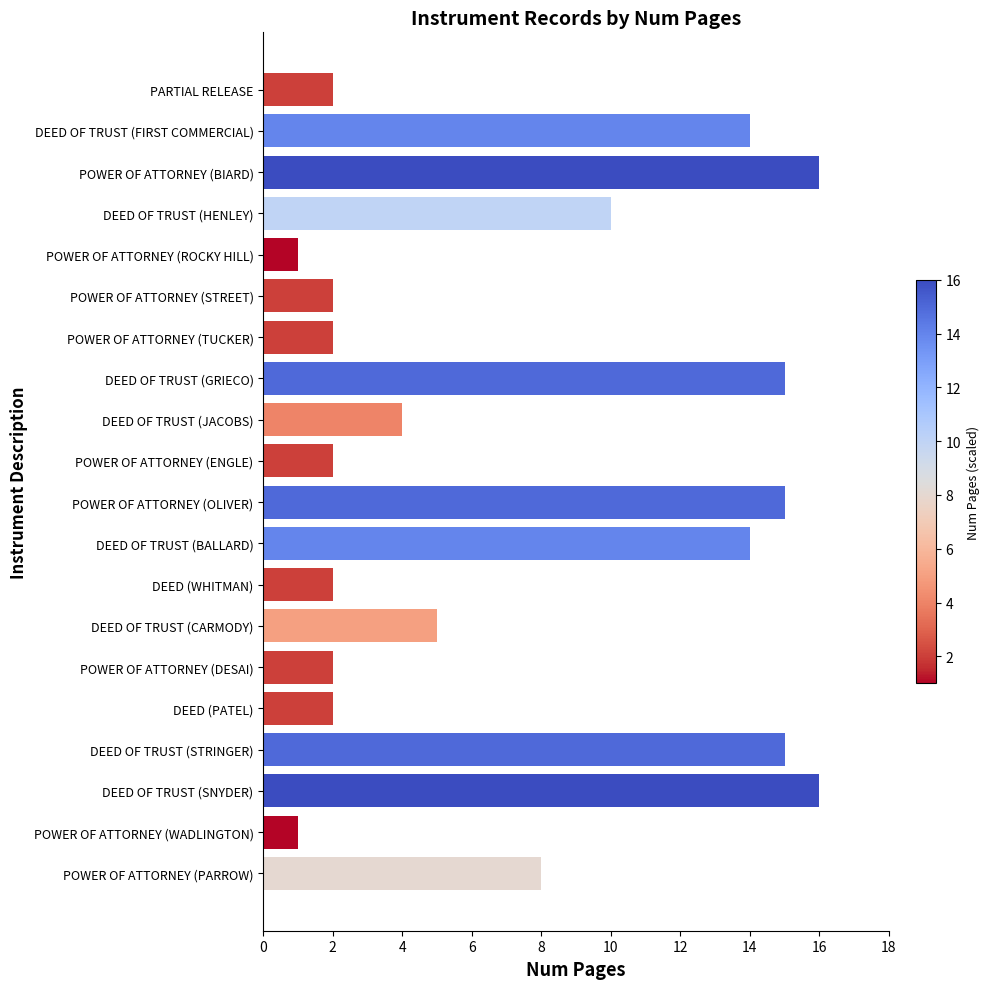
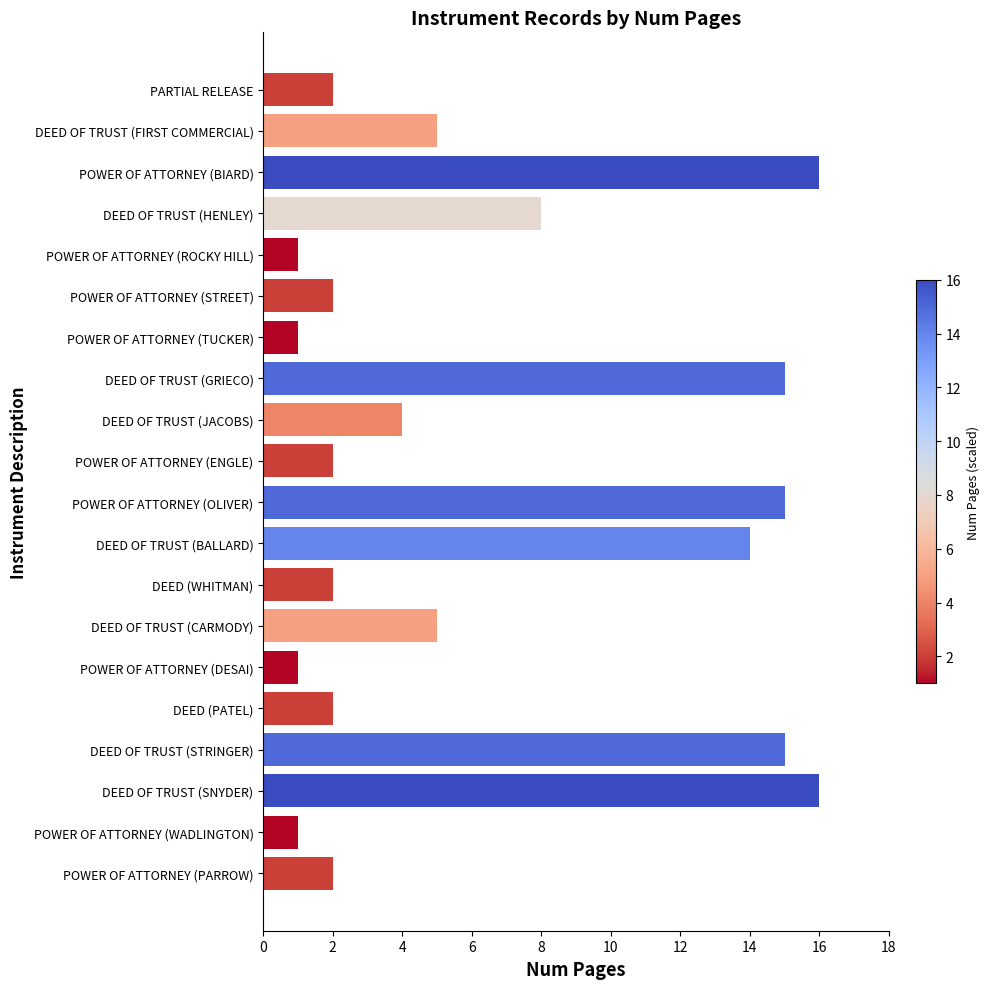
  {
    "PARTIAL RELEASE": 2,
-   "DEED OF TRUST (FIRST COMMERCIAL)": 14,
+   "DEED OF TRUST (FIRST COMMERCIAL)": 5,
    "POWER OF ATTORNEY (BIARD)": 16,
-   "DEED OF TRUST (HENLEY)": 10,
+   "DEED OF TRUST (HENLEY)": 8,
    "POWER OF ATTORNEY (ROCKY HILL)": 1,
    "POWER OF ATTORNEY (STREET)": 2,
-   "POWER OF ATTORNEY (TUCKER)": 2,
+   "POWER OF ATTORNEY (TUCKER)": 1,
    "DEED OF TRUST (GRIECO)": 15,
    "DEED OF TRUST (JACOBS)": 4,
    "POWER OF ATTORNEY (ENGLE)": 2,
    "POWER OF ATTORNEY (OLIVER)": 15,
    "DEED OF TRUST (BALLARD)": 14,
    "DEED (WHITMAN)": 2,
    "DEED OF TRUST (CARMODY)": 5,
-   "POWER OF ATTORNEY (DESAI)": 2,
+   "POWER OF ATTORNEY (DESAI)": 1,
    "DEED (PATEL)": 2,
    "DEED OF TRUST (STRINGER)": 15,
    "DEED OF TRUST (SNYDER)": 16,
    "POWER OF ATTORNEY (WADLINGTON)": 1,
-   "POWER OF ATTORNEY (PARROW)": 8
+   "POWER OF ATTORNEY (PARROW)": 2
  }
